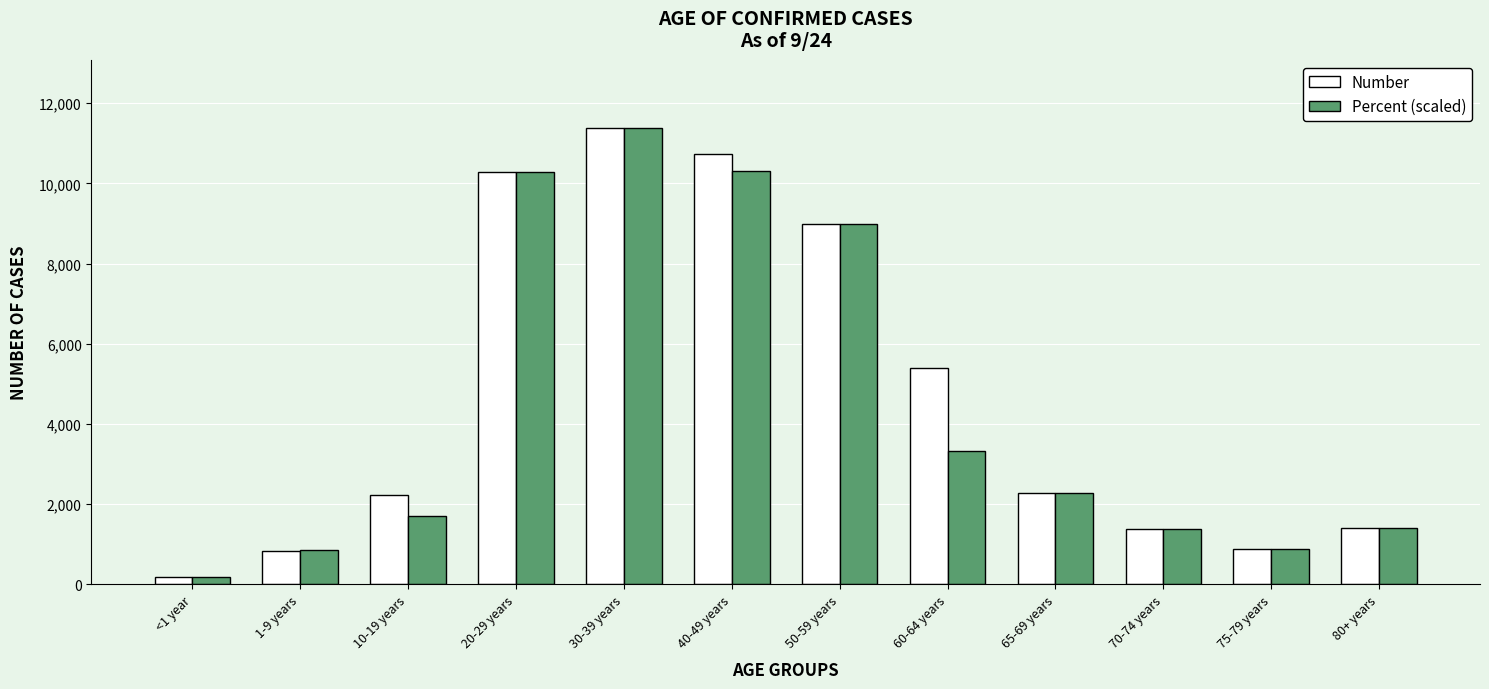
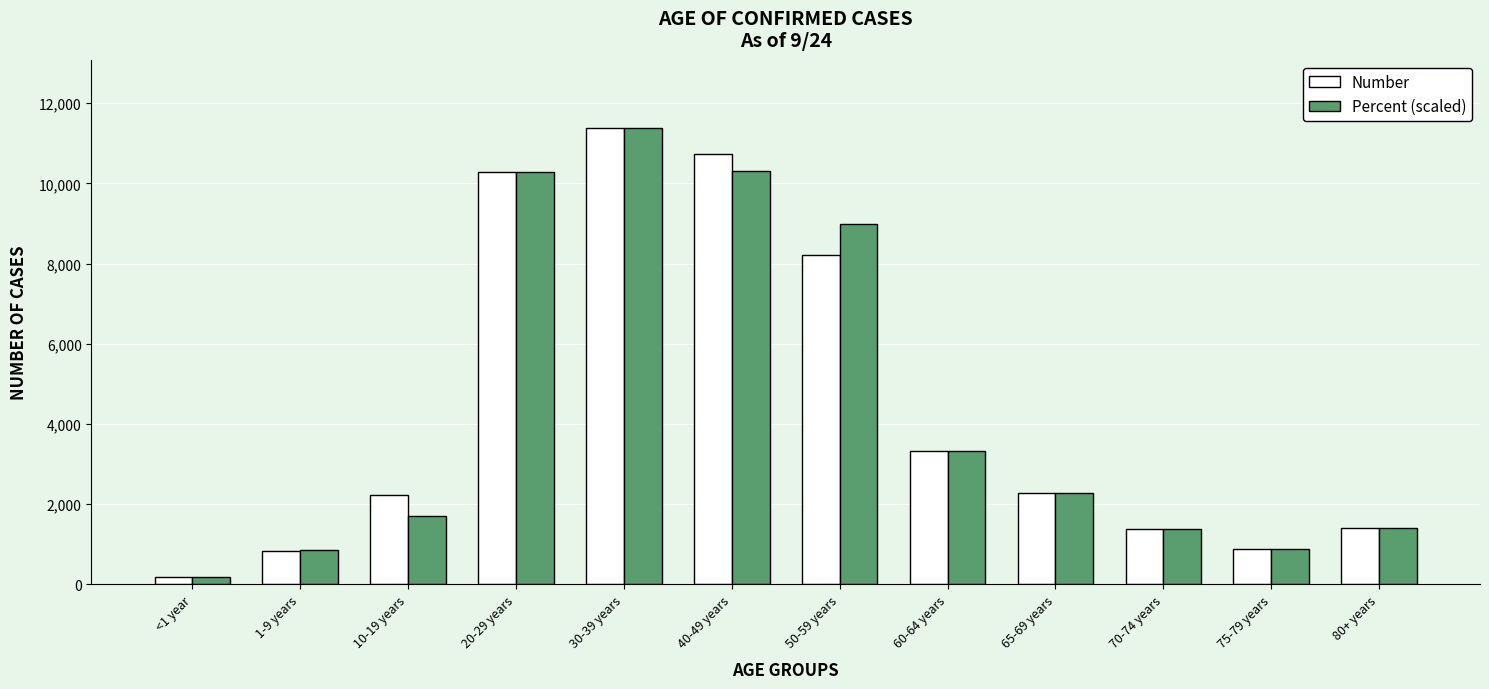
  {
    "Number": {
      "<1 year": "200",
      "1-9 years": "800",
      "10-19 years": "2,200",
      "20-29 years": "10,300",
      "30-39 years": "11,400",
      "40-49 years": "10,700",
-     "50-59 years": "9,000",
-     "60-64 years": "5,400",
+     "50-59 years": "8,200",
+     "60-64 years": "3,300",
      "65-69 years": "2,300",
      "70-74 years": "1,400",
      "75-79 years": "900",
      "80+ years": "1,400"
    },
    "Percent (scaled)": {
      "<1 year": "200",
      "1-9 years": "800",
      "10-19 years": "1,700",
      "20-29 years": "10,300",
      "30-39 years": "11,400",
      "40-49 years": "10,300",
      "50-59 years": "9,000",
      "60-64 years": "3,300",
      "65-69 years": "2,300",
      "70-74 years": "1,400",
      "75-79 years": "900",
      "80+ years": "1,400"
    }
  }
